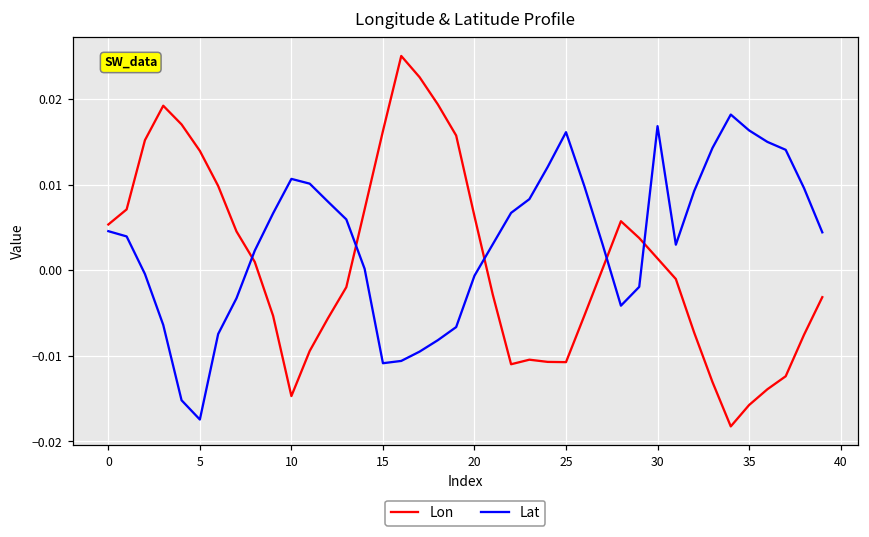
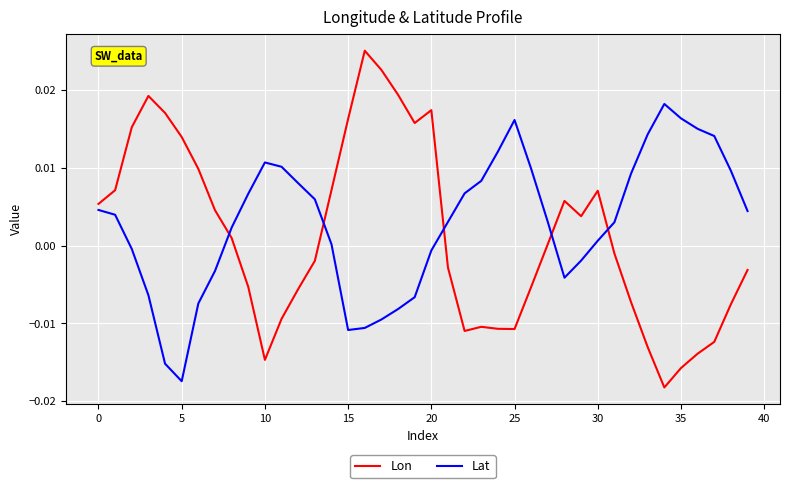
  {
    "Lon": {
      "0": 0.005,
      "5": 0.014,
      "10": -0.015,
      "15": 0.016,
-     "20": 0.006,
+     "20": 0.017,
      "25": -0.011,
-     "30": 0.001,
+     "30": 0.007,
      "35": -0.016
    },
    "Lat": {
      "0": 0.005,
      "5": -0.017,
      "10": 0.011,
      "15": -0.011,
      "20": -0.001,
      "25": 0.016,
-     "30": 0.017,
+     "30": 0.001,
      "35": 0.016
    }
  }
